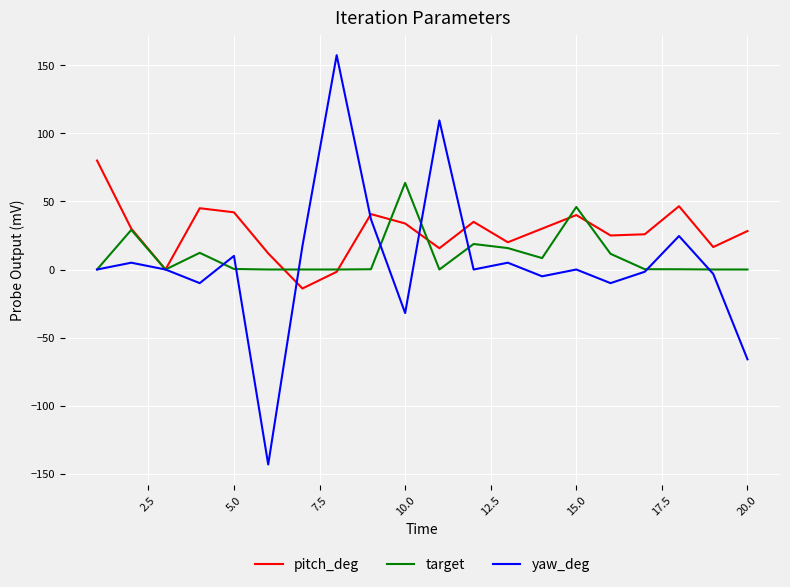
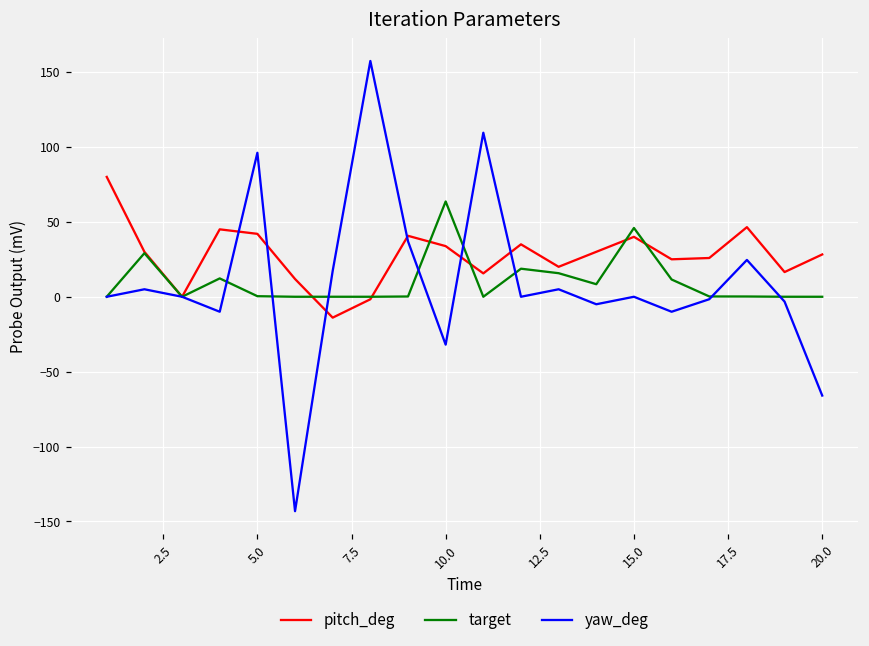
  {
    "pitch_deg": {
      "5.0": 42,
      "10.0": 34,
      "15.0": 40,
      "20.0": 28
    },
    "target": {
      "5.0": 0,
      "10.0": 64,
      "15.0": 46,
      "20.0": 0
    },
    "yaw_deg": {
-     "5.0": 10,
+     "5.0": 96,
      "10.0": -32,
      "15.0": 0,
      "20.0": -66
    }
  }
